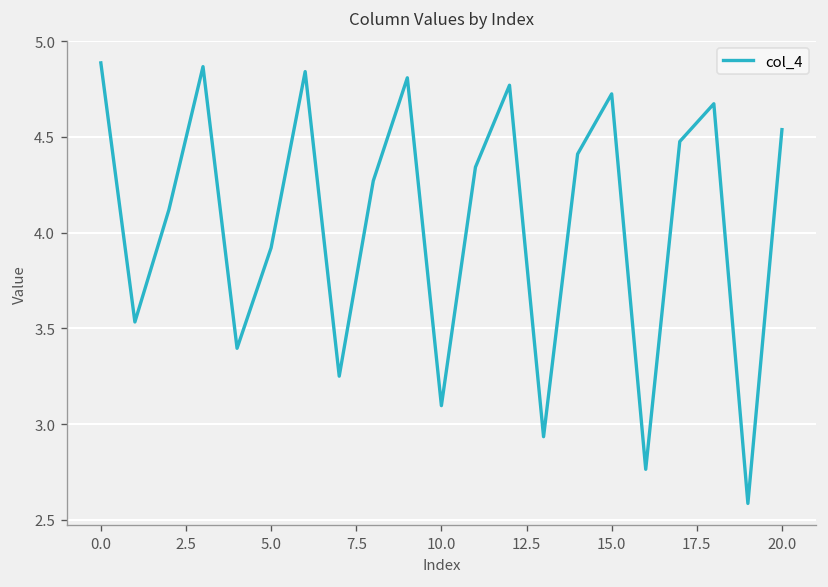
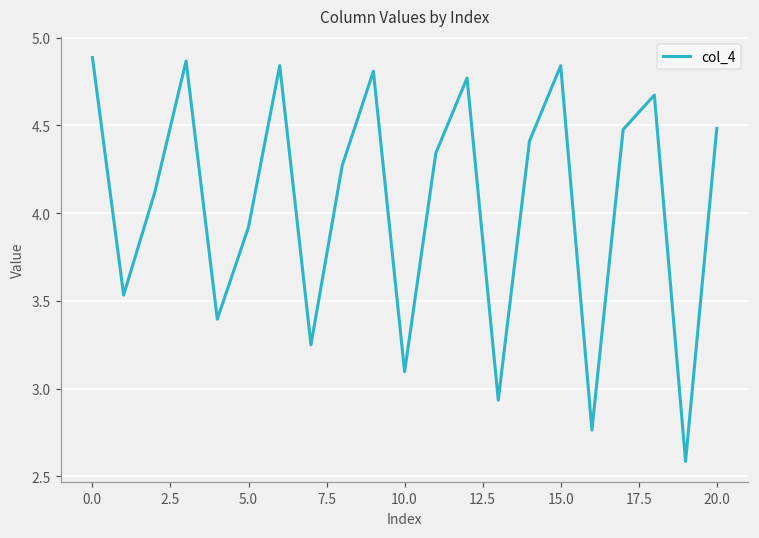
  {
    "0.0": 4.89,
    "5.0": 3.92,
    "10.0": 3.10,
-   "15.0": 4.72,
-   "20.0": 4.54
+   "15.0": 4.84,
+   "20.0": 4.48
  }
